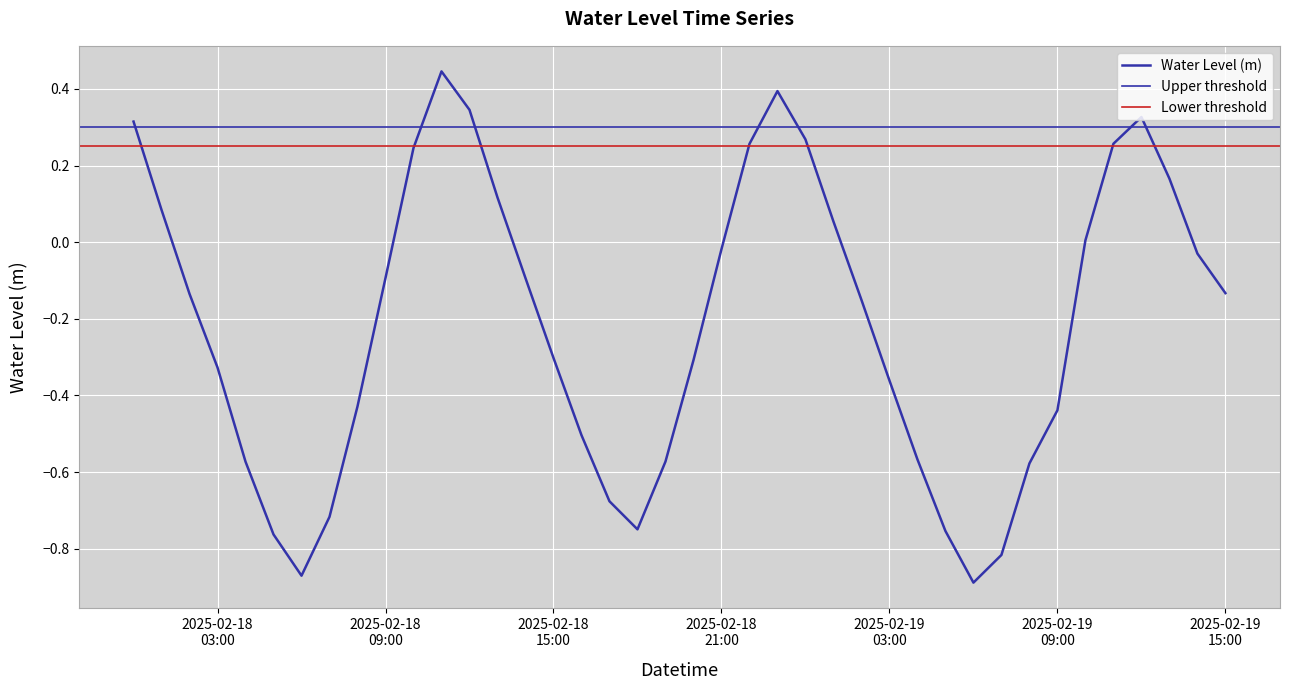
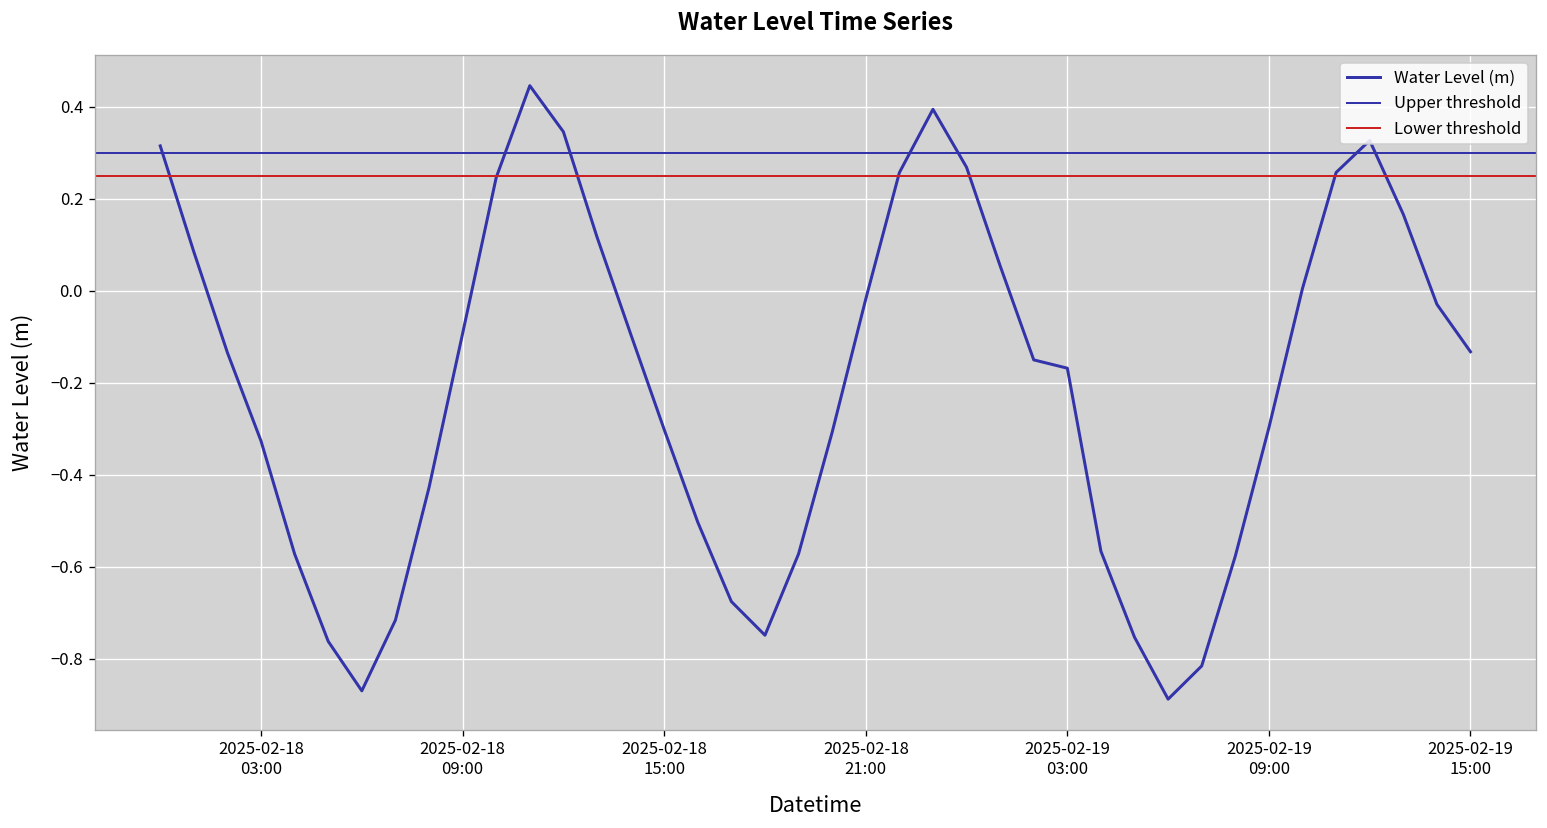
  {
    "2025-02-18 03:00": -0.33,
    "2025-02-18 09:00": -0.09,
    "2025-02-18 15:00": -0.30,
    "2025-02-18 21:00": -0.02,
-   "2025-02-19 03:00": -0.36,
-   "2025-02-19 09:00": -0.44,
+   "2025-02-19 03:00": -0.17,
+   "2025-02-19 09:00": -0.30,
    "2025-02-19 15:00": -0.13
  }
